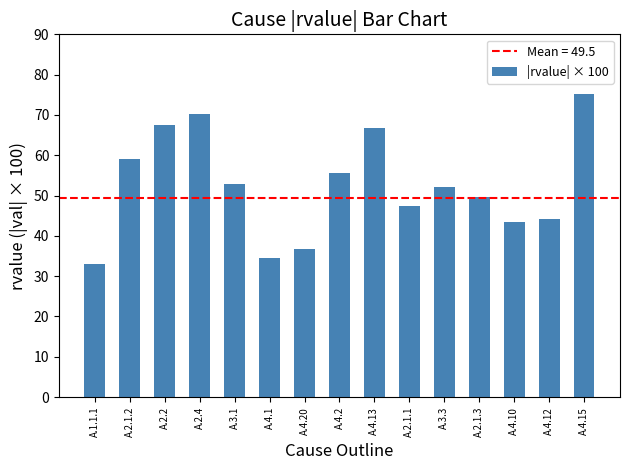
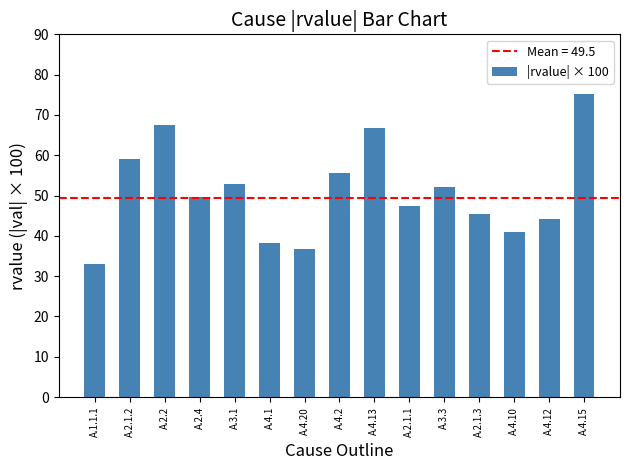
  {
    "A.1.1.1": 33,
    "A.2.1.2": 59,
    "A.2.2": 68,
-   "A.2.4": 70,
+   "A.2.4": 50,
    "A.3.1": 53,
-   "A.4.1": 34,
+   "A.4.1": 38,
    "A.4.20": 37,
    "A.4.2": 56,
    "A.4.13": 67,
    "A.2.1.1": 47,
    "A.3.3": 52,
-   "A.2.1.3": 50,
-   "A.4.10": 43,
+   "A.2.1.3": 46,
+   "A.4.10": 41,
    "A.4.12": 44,
    "A.4.15": 75
  }
